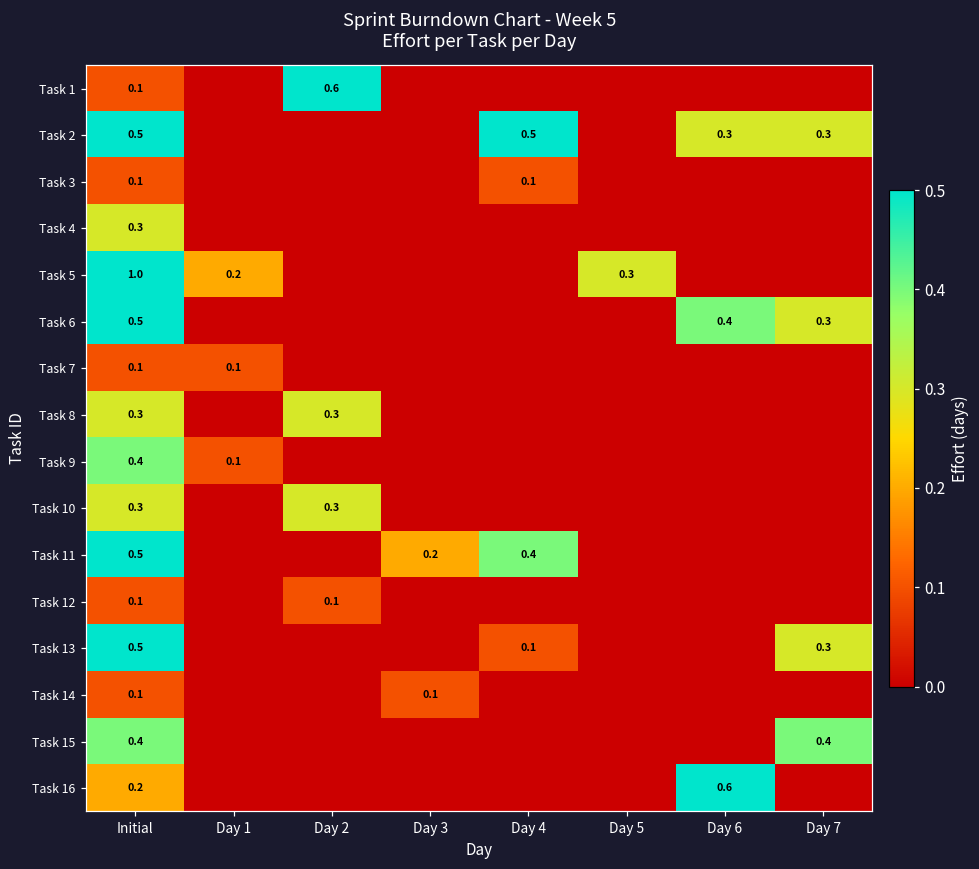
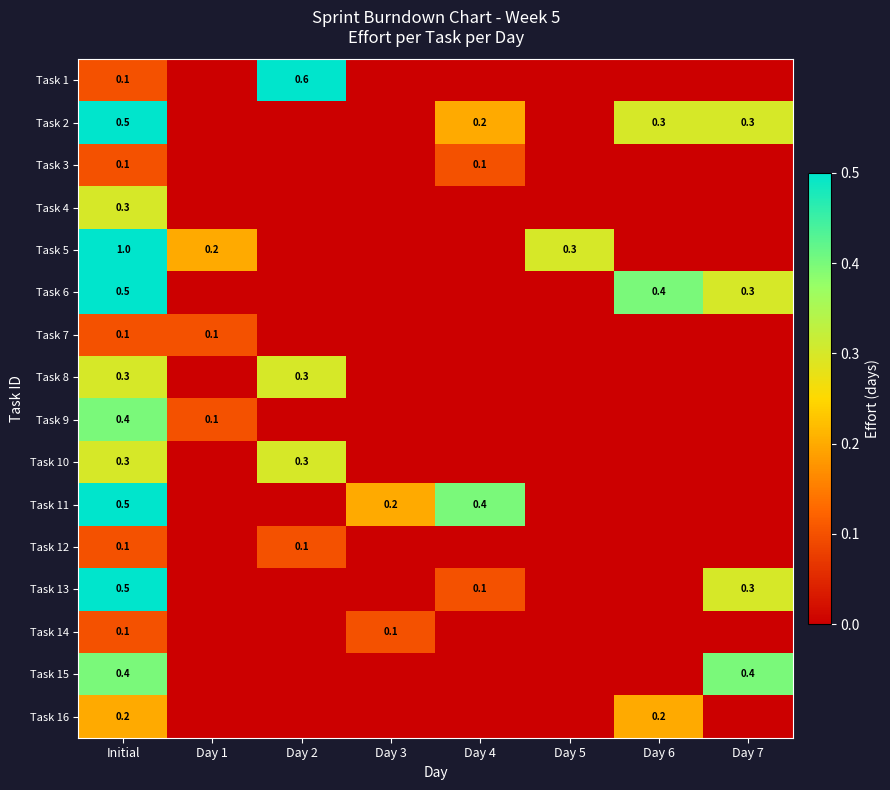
  {
    "Task 1": {
      "Initial": 0.1,
      "Day 2": 0.6
    },
    "Task 2": {
      "Initial": 0.5,
-     "Day 4": 0.5,
+     "Day 4": 0.2,
      "Day 6": 0.3,
      "Day 7": 0.3
    },
    "Task 3": {
      "Initial": 0.1,
      "Day 4": 0.1
    },
    "Task 4": {
      "Initial": 0.3
    },
    "Task 5": {
      "Initial": 1.0,
      "Day 1": 0.2,
      "Day 5": 0.3
    },
    "Task 6": {
      "Initial": 0.5,
      "Day 6": 0.4,
      "Day 7": 0.3
    },
    "Task 7": {
      "Initial": 0.1,
      "Day 1": 0.1
    },
    "Task 8": {
      "Initial": 0.3,
      "Day 2": 0.3
    },
    "Task 9": {
      "Initial": 0.4,
      "Day 1": 0.1
    },
    "Task 10": {
      "Initial": 0.3,
      "Day 2": 0.3
    },
    "Task 11": {
      "Initial": 0.5,
      "Day 3": 0.2,
      "Day 4": 0.4
    },
    "Task 12": {
      "Initial": 0.1,
      "Day 2": 0.1
    },
    "Task 13": {
      "Initial": 0.5,
      "Day 4": 0.1,
      "Day 7": 0.3
    },
    "Task 14": {
      "Initial": 0.1,
      "Day 3": 0.1
    },
    "Task 15": {
      "Initial": 0.4,
      "Day 7": 0.4
    },
    "Task 16": {
      "Initial": 0.2,
-     "Day 6": 0.6
+     "Day 6": 0.2
    }
  }
